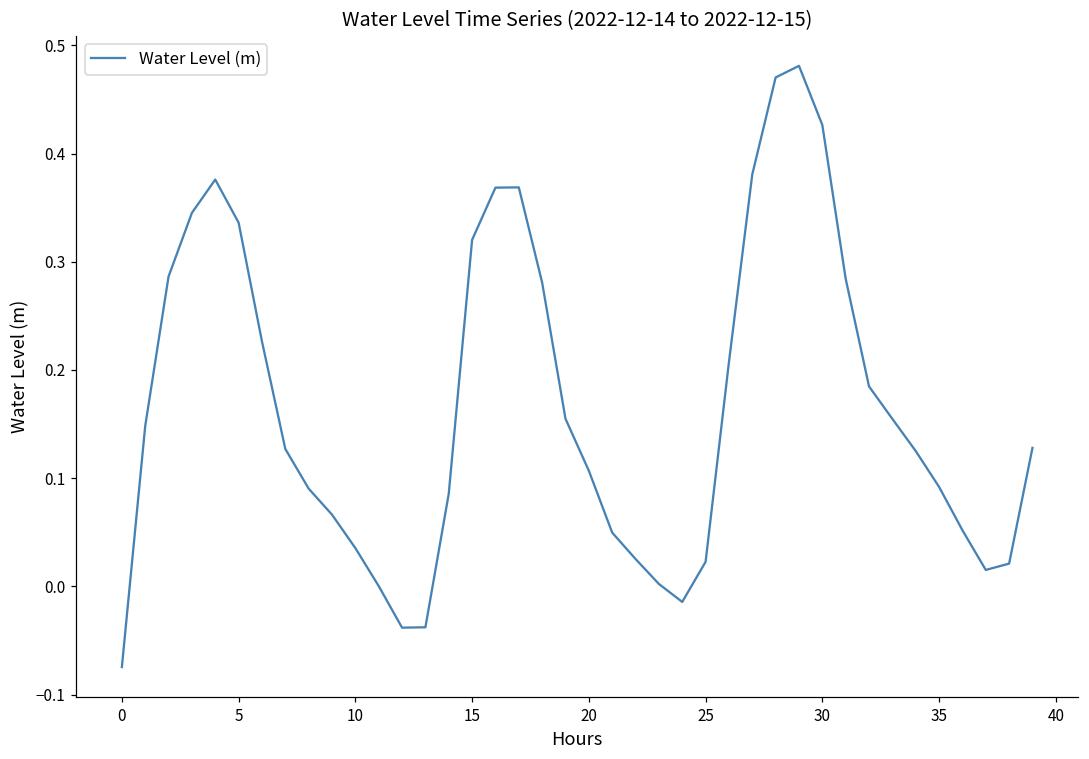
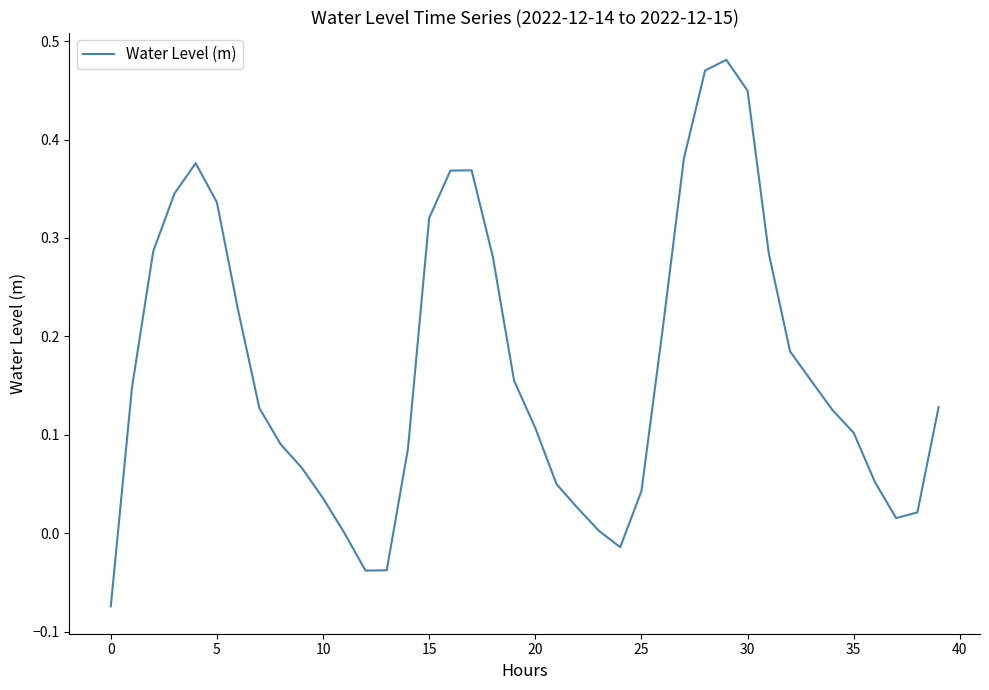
  {
    "0": -0.07,
    "5": 0.34,
    "10": 0.04,
    "15": 0.32,
    "20": 0.11,
-   "25": 0.02,
-   "30": 0.43,
-   "35": 0.09
+   "25": 0.04,
+   "30": 0.45,
+   "35": 0.10
  }
